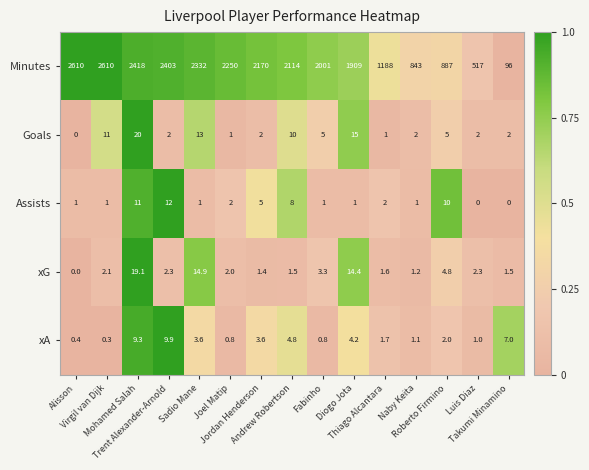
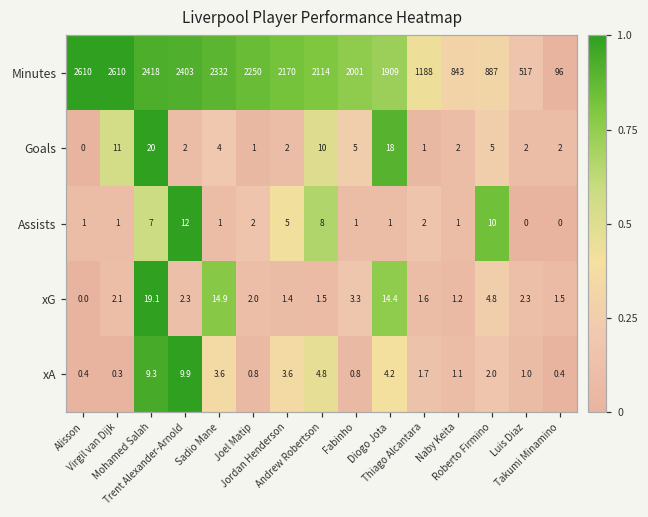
  {
    "Minutes": {
      "Alisson": 2610,
      "Virgil van Dijk": 2610,
      "Mohamed Salah": 2418,
      "Trent Alexander-Arnold": 2403,
      "Sadio Mane": 2332,
      "Joel Matip": 2250,
      "Jordan Henderson": 2170,
      "Andrew Robertson": 2114,
      "Fabinho": 2001,
      "Diogo Jota": 1909,
      "Thiago Alcantara": 1188,
      "Naby Keita": 843,
      "Roberto Firmino": 887,
      "Luis Diaz": 517,
      "Takumi Minamino": 96
    },
    "Goals": {
      "Alisson": 0,
      "Virgil van Dijk": 11,
      "Mohamed Salah": 20,
      "Trent Alexander-Arnold": 2,
-     "Sadio Mane": 13,
+     "Sadio Mane": 4,
      "Joel Matip": 1,
      "Jordan Henderson": 2,
      "Andrew Robertson": 10,
      "Fabinho": 5,
-     "Diogo Jota": 15,
+     "Diogo Jota": 18,
      "Thiago Alcantara": 1,
      "Naby Keita": 2,
      "Roberto Firmino": 5,
      "Luis Diaz": 2,
      "Takumi Minamino": 2
    },
    "Assists": {
      "Alisson": 1,
      "Virgil van Dijk": 1,
-     "Mohamed Salah": 11,
+     "Mohamed Salah": 7,
      "Trent Alexander-Arnold": 12,
      "Sadio Mane": 1,
      "Joel Matip": 2,
      "Jordan Henderson": 5,
      "Andrew Robertson": 8,
      "Fabinho": 1,
      "Diogo Jota": 1,
      "Thiago Alcantara": 2,
      "Naby Keita": 1,
      "Roberto Firmino": 10,
      "Luis Diaz": 0,
      "Takumi Minamino": 0
    },
    "xG": {
      "Alisson": 0.0,
      "Virgil van Dijk": 2.1,
      "Mohamed Salah": 19.1,
      "Trent Alexander-Arnold": 2.3,
      "Sadio Mane": 14.9,
      "Joel Matip": 2.0,
      "Jordan Henderson": 1.4,
      "Andrew Robertson": 1.5,
      "Fabinho": 3.3,
      "Diogo Jota": 14.4,
      "Thiago Alcantara": 1.6,
      "Naby Keita": 1.2,
      "Roberto Firmino": 4.8,
      "Luis Diaz": 2.3,
      "Takumi Minamino": 1.5
    },
    "xA": {
      "Alisson": 0.4,
      "Virgil van Dijk": 0.3,
      "Mohamed Salah": 9.3,
      "Trent Alexander-Arnold": 9.9,
      "Sadio Mane": 3.6,
      "Joel Matip": 0.8,
      "Jordan Henderson": 3.6,
      "Andrew Robertson": 4.8,
      "Fabinho": 0.8,
      "Diogo Jota": 4.2,
      "Thiago Alcantara": 1.7,
      "Naby Keita": 1.1,
      "Roberto Firmino": 2.0,
      "Luis Diaz": 1.0,
-     "Takumi Minamino": 7.0
+     "Takumi Minamino": 0.4
    }
  }
